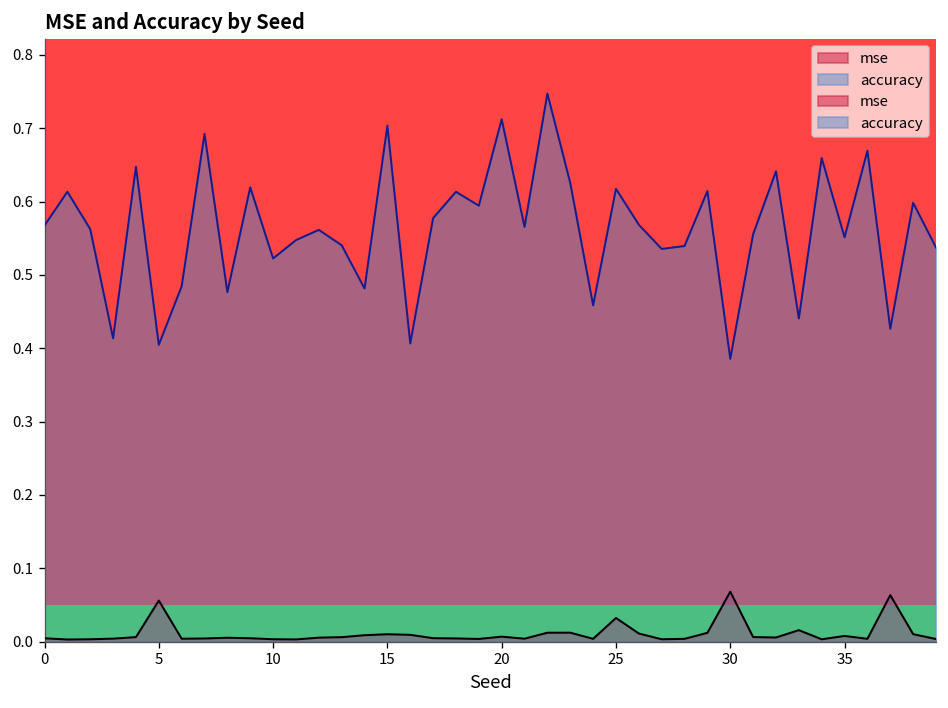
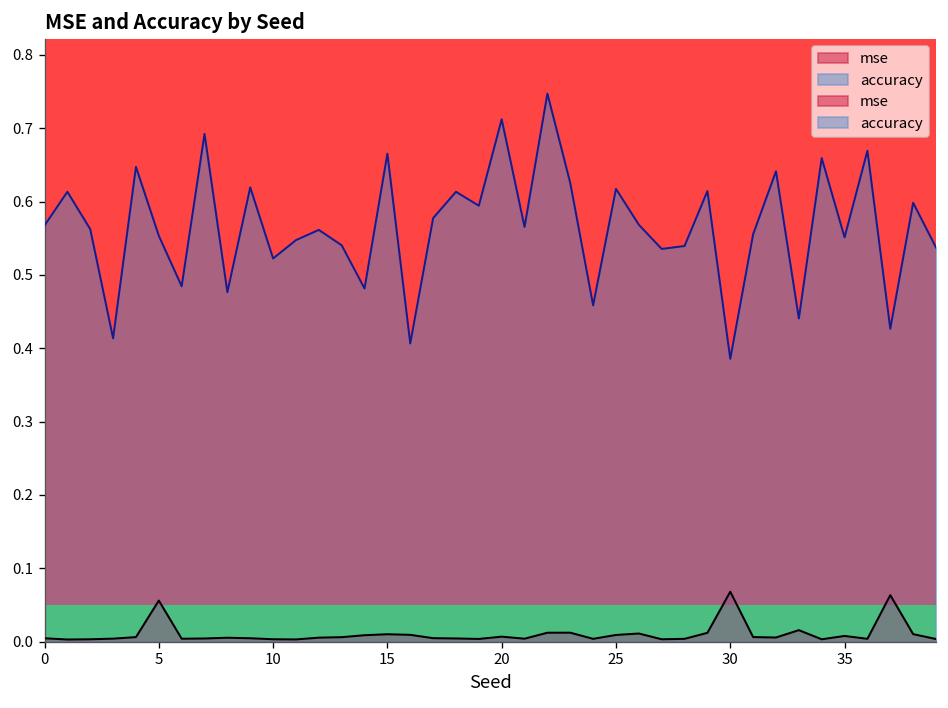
  {
    "mse": {
      "0": 0.00,
      "5": 0.06,
      "10": 0.00,
      "15": 0.01,
      "20": 0.01,
-     "25": 0.03,
+     "25": 0.01,
      "30": 0.07,
      "35": 0.01
    },
    "accuracy": {
      "0": 0.57,
-     "5": 0.40,
+     "5": 0.55,
      "10": 0.52,
-     "15": 0.70,
+     "15": 0.67,
      "20": 0.71,
      "25": 0.62,
      "30": 0.39,
      "35": 0.55
    }
  }
